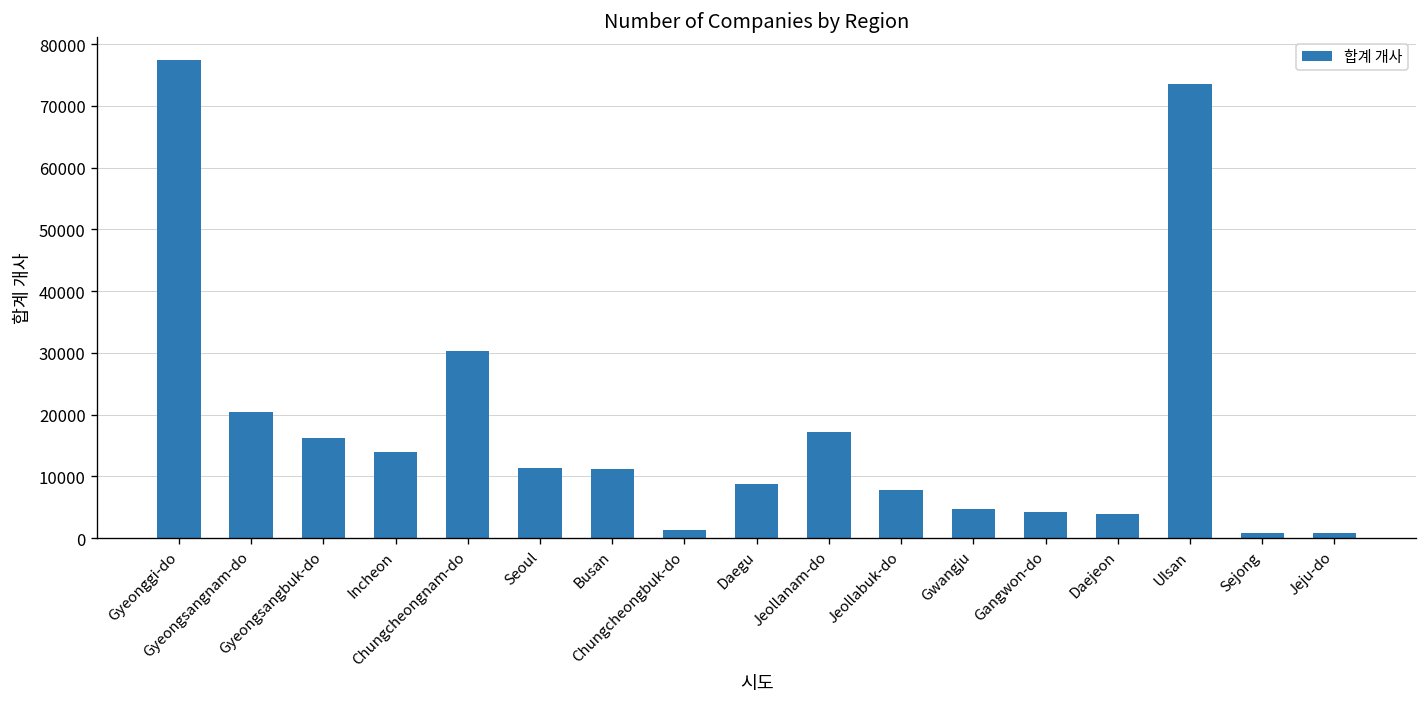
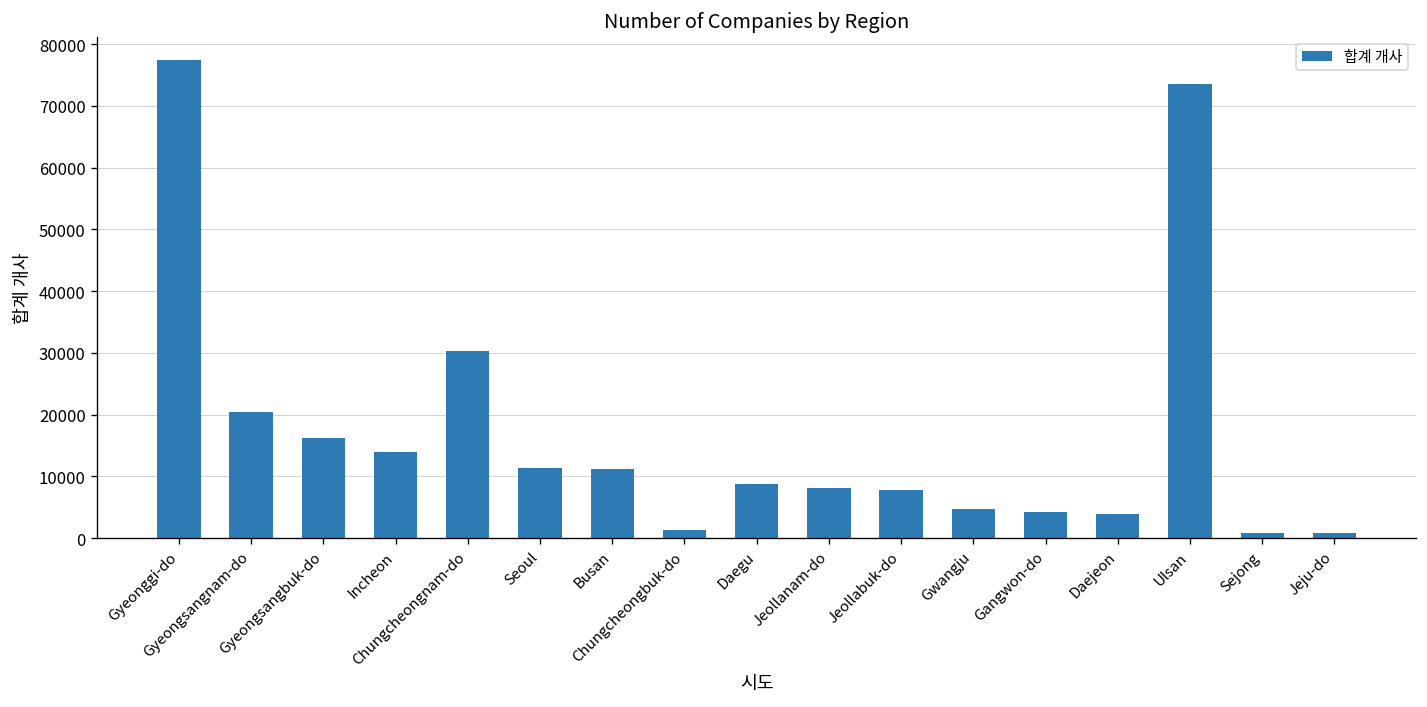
  {
    "Gyeonggi-do": 77000,
    "Gyeongsangnam-do": 20000,
    "Gyeongsangbuk-do": 16000,
    "Incheon": 14000,
    "Chungcheongnam-do": 30000,
    "Seoul": 11000,
    "Busan": 11000,
    "Chungcheongbuk-do": 1000,
    "Daegu": 9000,
-   "Jeollanam-do": 17000,
+   "Jeollanam-do": 8000,
    "Jeollabuk-do": 8000,
    "Gwangju": 5000,
    "Gangwon-do": 4000,
    "Daejeon": 4000,
    "Ulsan": 73000,
    "Sejong": 1000,
    "Jeju-do": 1000
  }
